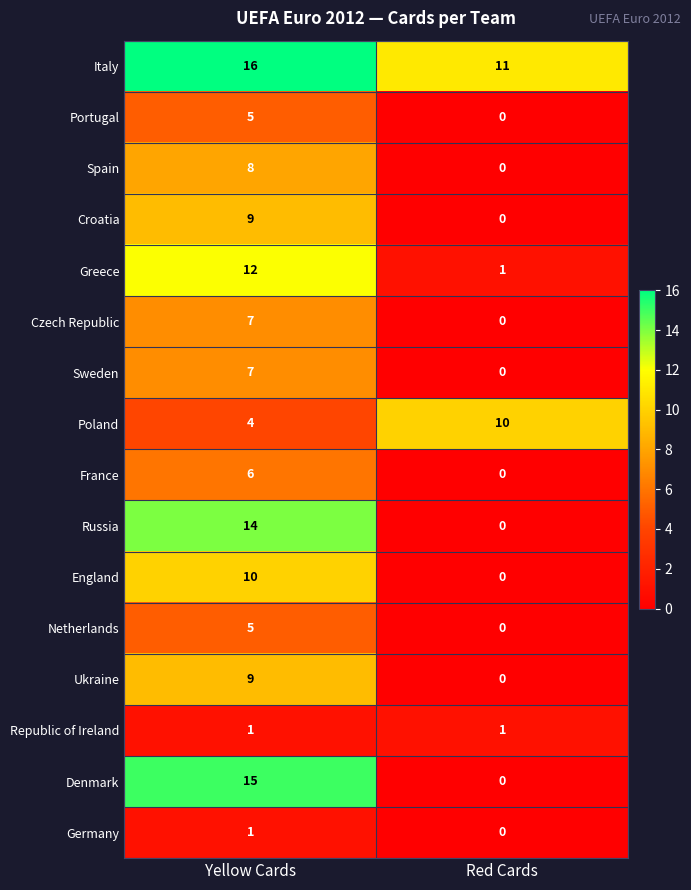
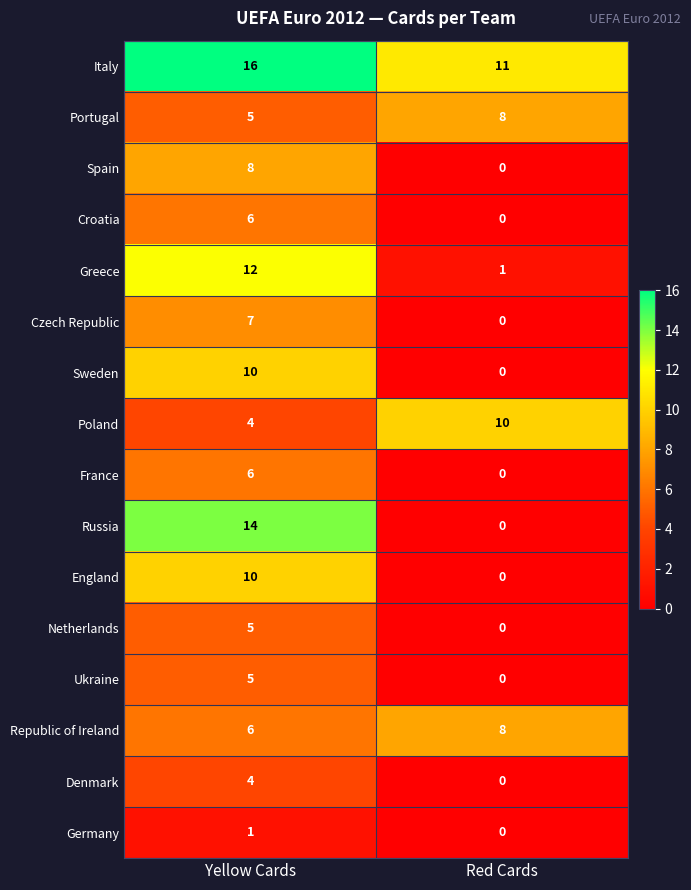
  {
    "Italy": {
      "Yellow Cards": 16,
      "Red Cards": 11
    },
    "Portugal": {
      "Yellow Cards": 5,
-     "Red Cards": 0
+     "Red Cards": 8
    },
    "Spain": {
      "Yellow Cards": 8,
      "Red Cards": 0
    },
    "Croatia": {
-     "Yellow Cards": 9,
+     "Yellow Cards": 6,
      "Red Cards": 0
    },
    "Greece": {
      "Yellow Cards": 12,
      "Red Cards": 1
    },
    "Czech Republic": {
      "Yellow Cards": 7,
      "Red Cards": 0
    },
    "Sweden": {
-     "Yellow Cards": 7,
+     "Yellow Cards": 10,
      "Red Cards": 0
    },
    "Poland": {
      "Yellow Cards": 4,
      "Red Cards": 10
    },
    "France": {
      "Yellow Cards": 6,
      "Red Cards": 0
    },
    "Russia": {
      "Yellow Cards": 14,
      "Red Cards": 0
    },
    "England": {
      "Yellow Cards": 10,
      "Red Cards": 0
    },
    "Netherlands": {
      "Yellow Cards": 5,
      "Red Cards": 0
    },
    "Ukraine": {
-     "Yellow Cards": 9,
+     "Yellow Cards": 5,
      "Red Cards": 0
    },
    "Republic of Ireland": {
-     "Yellow Cards": 1,
-     "Red Cards": 1
+     "Yellow Cards": 6,
+     "Red Cards": 8
    },
    "Denmark": {
-     "Yellow Cards": 15,
+     "Yellow Cards": 4,
      "Red Cards": 0
    },
    "Germany": {
      "Yellow Cards": 1,
      "Red Cards": 0
    }
  }
